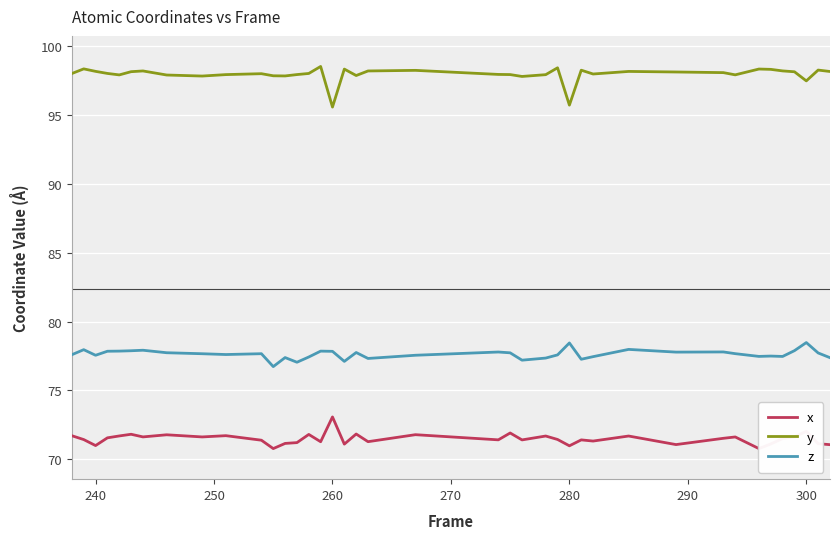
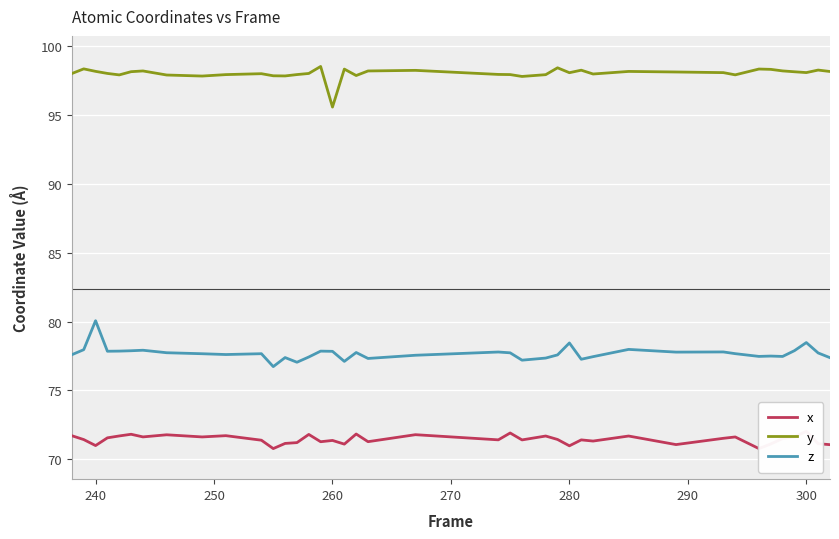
  {
    "x": {
      "240": 71.0,
-     "260": 73.1,
+     "260": 71.4,
      "280": 71.0
    },
    "y": {
      "240": 98.1,
      "260": 95.6,
-     "280": 95.7,
-     "300": 97.5
+     "280": 98.0,
+     "300": 98.1
    },
    "z": {
-     "240": 77.6,
+     "240": 80.1,
      "260": 77.8,
      "280": 78.4,
      "300": 78.5
    }
  }
